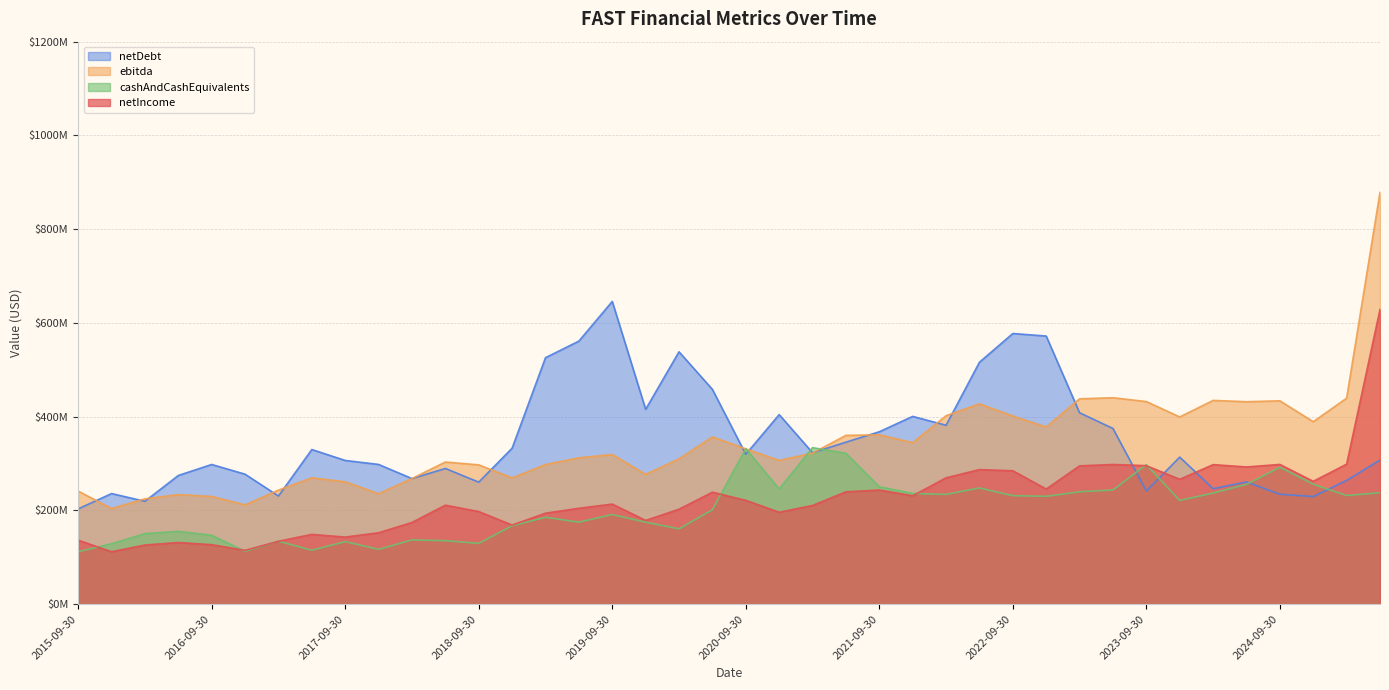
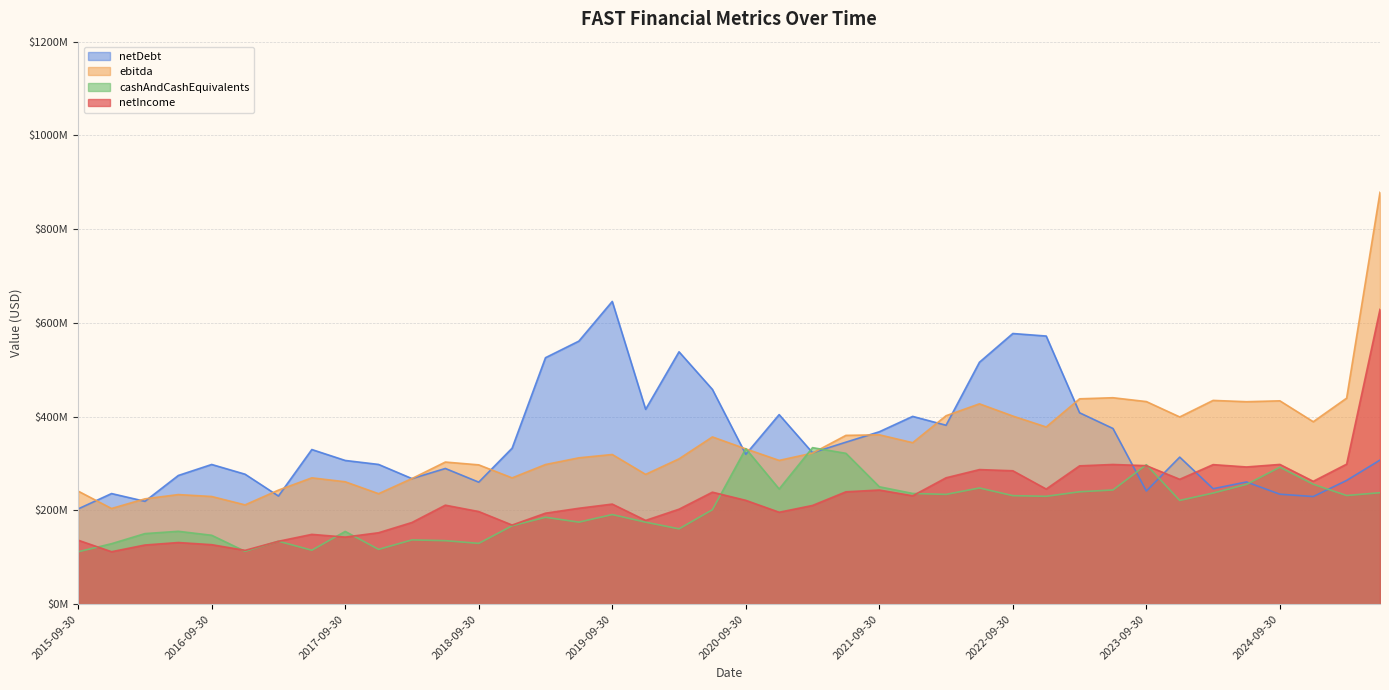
  {
    "netDebt": {
      "2015-09-30": "$200000000",
      "2016-09-30": "$300000000",
      "2017-09-30": "$310000000",
      "2018-09-30": "$260000000",
      "2019-09-30": "$650000000",
      "2020-09-30": "$320000000",
      "2021-09-30": "$370000000",
      "2022-09-30": "$580000000",
      "2023-09-30": "$240000000",
      "2024-09-30": "$230000000"
    },
    "ebitda": {
      "2015-09-30": "$240000000",
      "2016-09-30": "$230000000",
      "2017-09-30": "$260000000",
      "2018-09-30": "$300000000",
      "2019-09-30": "$320000000",
      "2021-09-30": "$360000000",
      "2022-09-30": "$400000000",
      "2023-09-30": "$430000000",
      "2024-09-30": "$430000000"
    },
    "cashAndCashEquivalents": {
      "2015-09-30": "$110000000",
      "2016-09-30": "$150000000",
-     "2017-09-30": "$130000000",
+     "2017-09-30": "$160000000",
      "2018-09-30": "$130000000",
      "2019-09-30": "$190000000",
      "2021-09-30": "$250000000",
      "2022-09-30": "$230000000",
      "2024-09-30": "$290000000"
    },
    "netIncome": {
      "2015-09-30": "$140000000",
      "2016-09-30": "$130000000",
      "2017-09-30": "$140000000",
      "2018-09-30": "$200000000",
      "2019-09-30": "$210000000",
      "2020-09-30": "$220000000",
      "2021-09-30": "$240000000",
      "2022-09-30": "$280000000",
      "2024-09-30": "$300000000"
    }
  }
